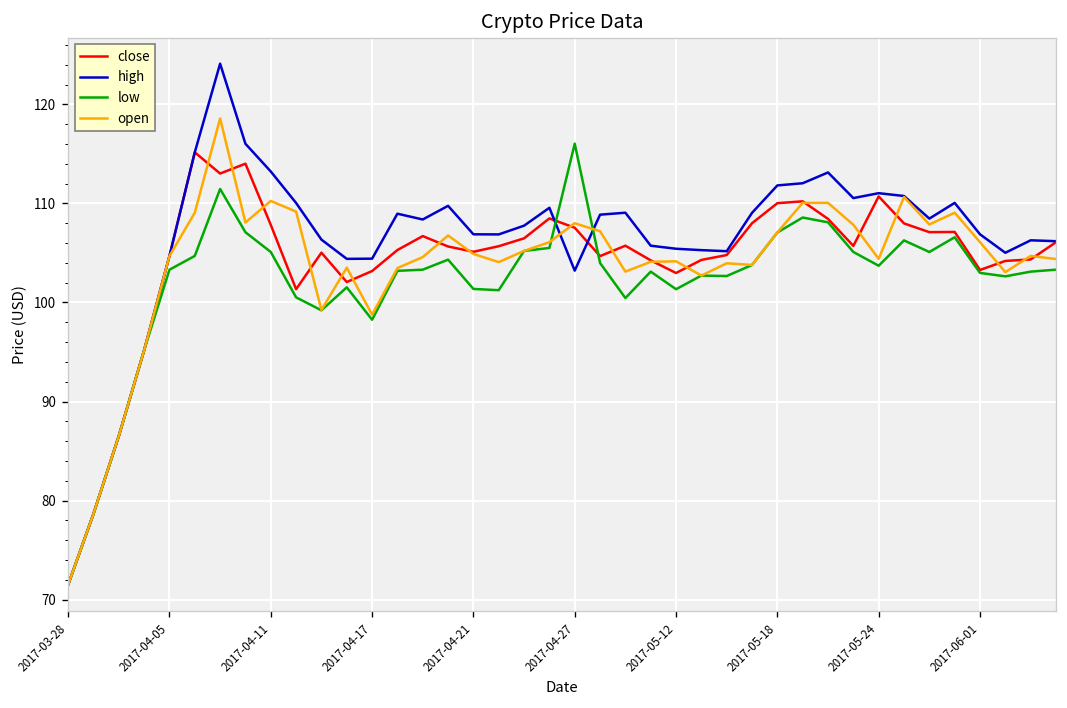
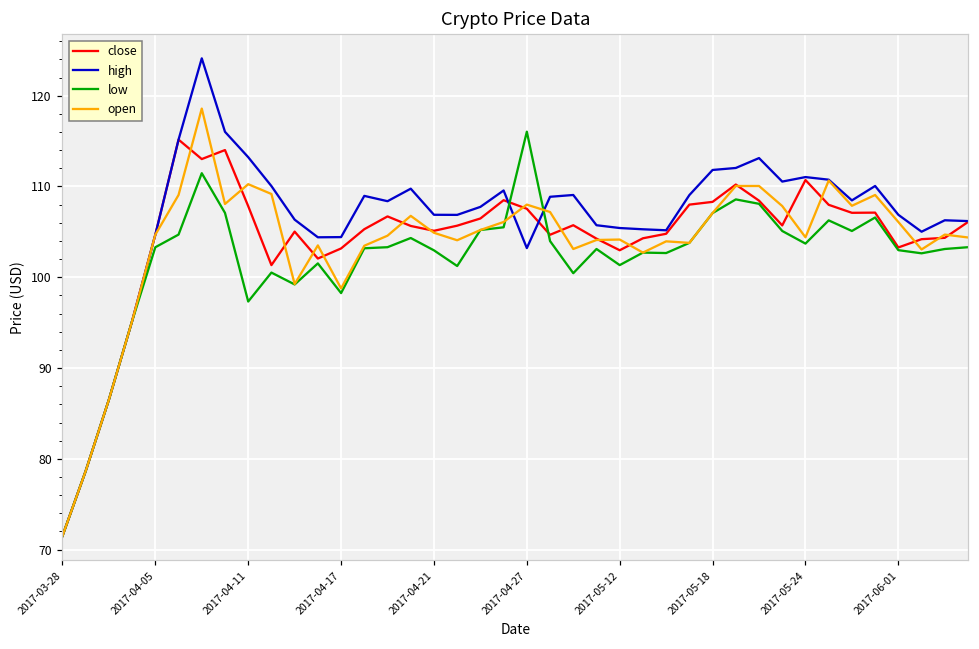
  {
    "close": {
      "2017-04-11": 108,
      "2017-04-17": 103,
      "2017-04-27": 108,
      "2017-05-12": 103,
-     "2017-05-18": 110,
+     "2017-05-18": 108,
      "2017-05-24": 111
    },
    "high": {
      "2017-04-11": 113,
      "2017-04-17": 104,
      "2017-04-21": 107,
      "2017-04-27": 103,
      "2017-05-12": 105,
      "2017-05-18": 112,
      "2017-05-24": 111,
      "2017-06-01": 107
    },
    "low": {
      "2017-04-05": 103,
-     "2017-04-11": 105,
+     "2017-04-11": 97,
      "2017-04-17": 98,
-     "2017-04-21": 101,
+     "2017-04-21": 103,
      "2017-04-27": 116,
      "2017-05-12": 101,
      "2017-05-24": 104
    },
    "open": {
      "2017-04-11": 110,
      "2017-04-17": 99,
      "2017-04-27": 108,
      "2017-05-12": 104,
      "2017-05-24": 104,
      "2017-06-01": 106
    }
  }
